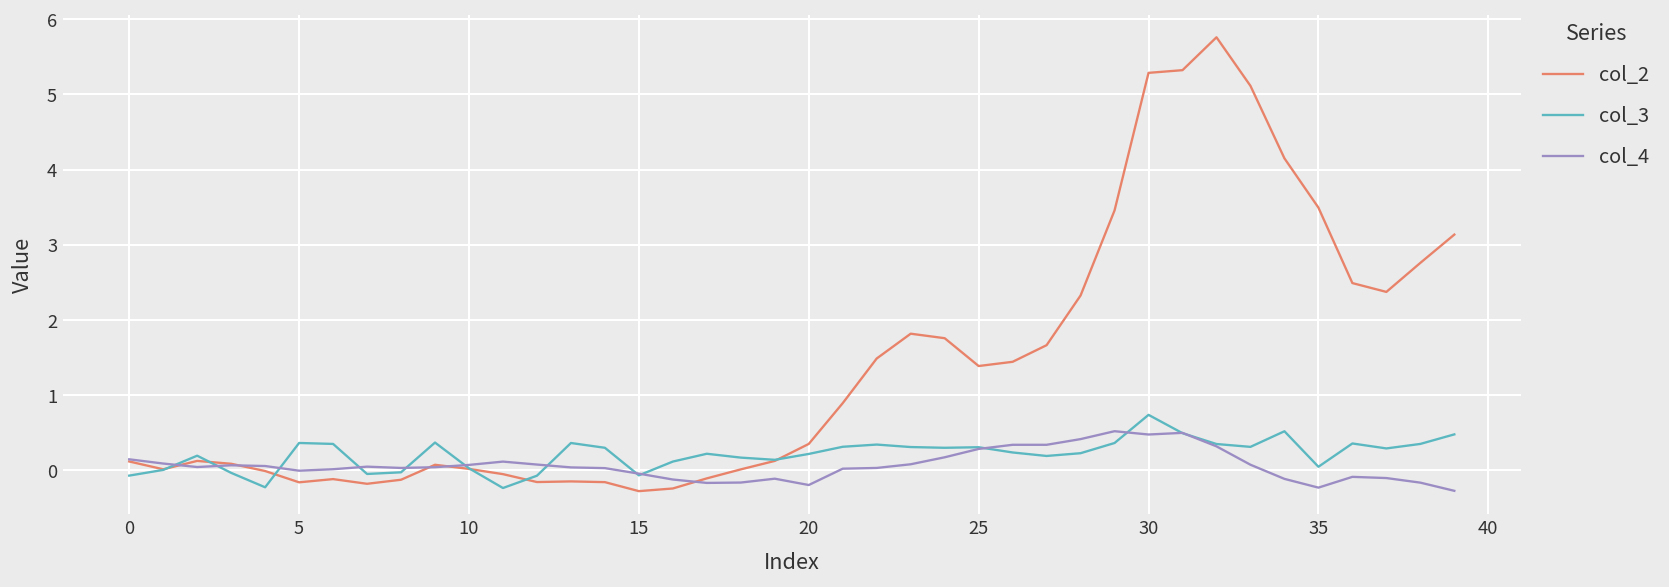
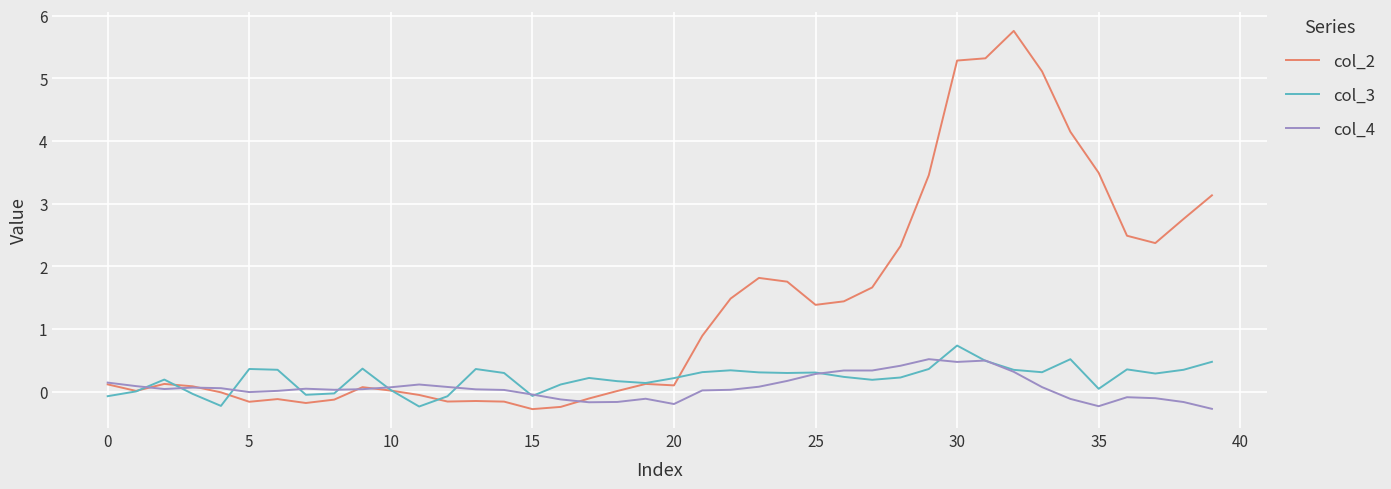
  {
    "col_2": {
      "5": -0.2,
      "15": -0.3,
-     "20": 0.4,
+     "20": 0.1,
      "25": 1.4,
      "30": 5.3,
      "35": 3.5
    },
    "col_3": {
      "0": -0.1,
      "5": 0.4,
      "20": 0.2,
      "30": 0.7,
      "35": 0.0
    },
    "col_4": {
      "5": 0.0,
      "10": 0.1,
      "20": -0.2,
      "30": 0.5,
      "35": -0.2
    }
  }
